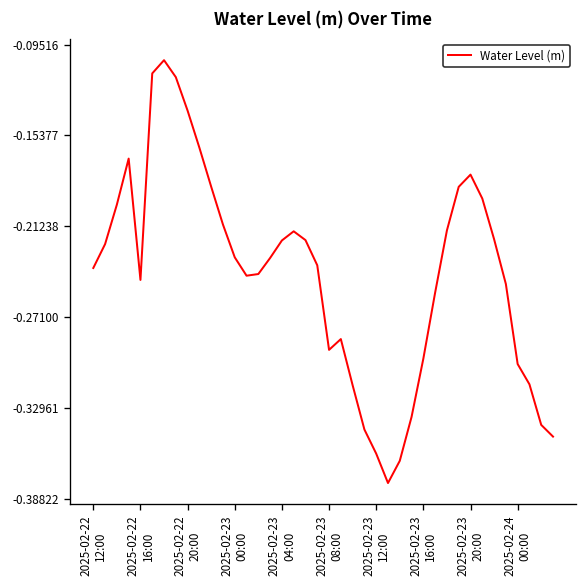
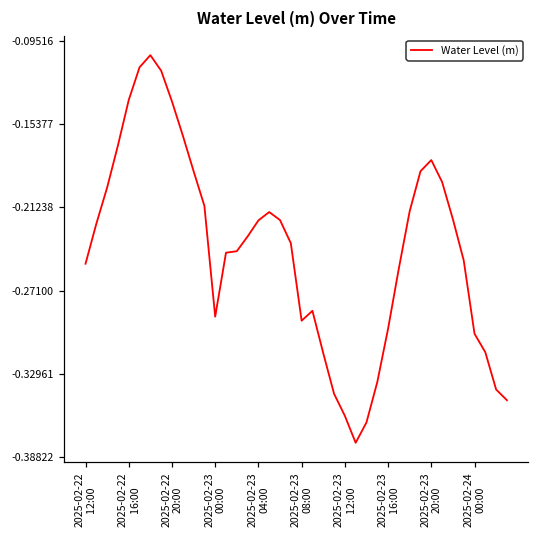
  {
-   "2025-02-22 12:00": -0.239,
-   "2025-02-22 16:00": -0.247,
+   "2025-02-22 12:00": -0.252,
+   "2025-02-22 16:00": -0.137,
    "2025-02-22 20:00": -0.138,
-   "2025-02-23 00:00": -0.232,
+   "2025-02-23 00:00": -0.289,
    "2025-02-23 04:00": -0.222,
    "2025-02-23 08:00": -0.292,
    "2025-02-23 12:00": -0.359,
    "2025-02-23 16:00": -0.298,
    "2025-02-23 20:00": -0.179,
    "2025-02-24 00:00": -0.301
  }
